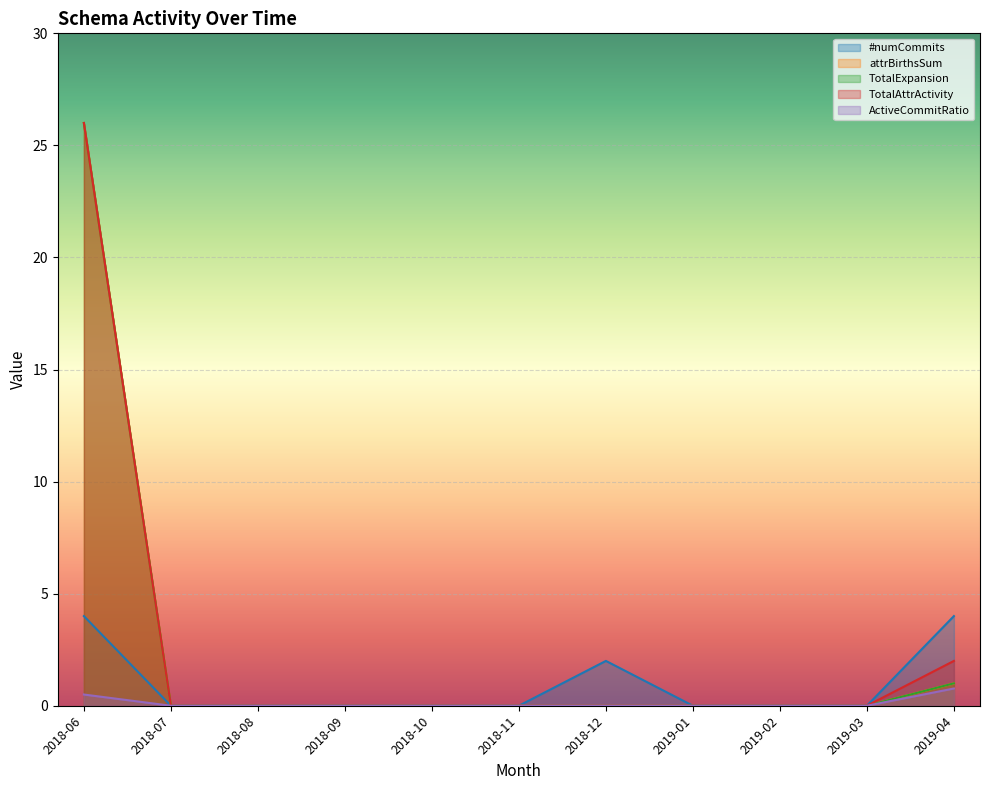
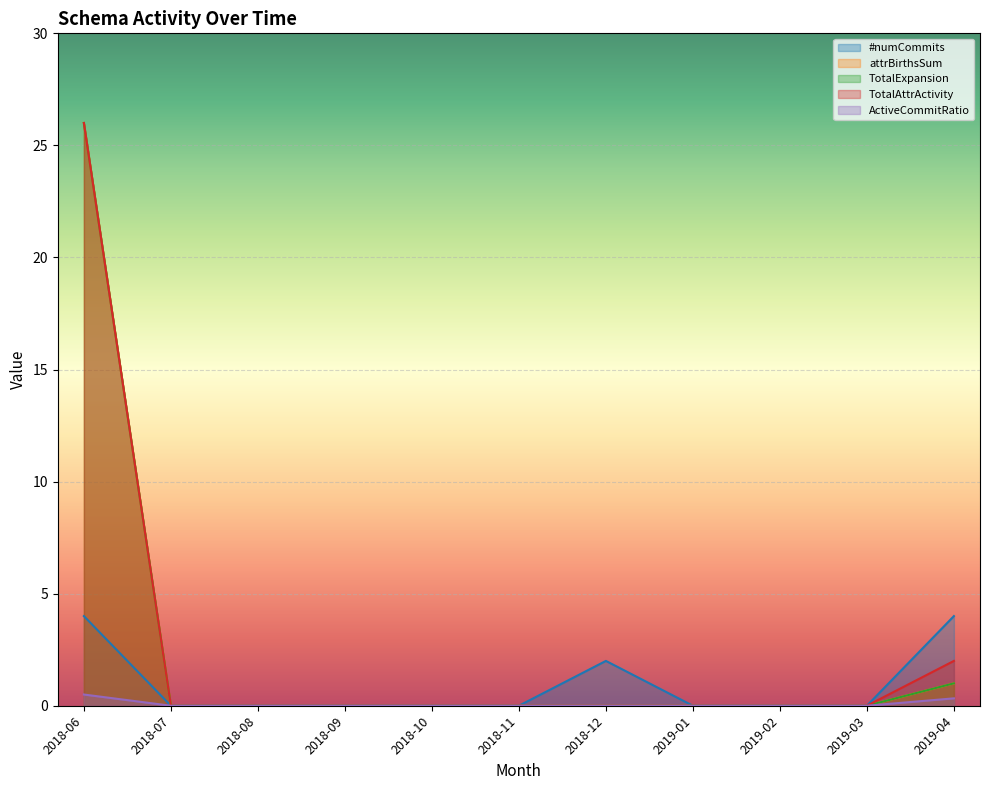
  {
    "#numCommits": {
      "2018-06": 4.0,
      "2018-12": 2.0,
      "2019-04": 4.0
    },
    "TotalExpansion": {
      "2019-04": 1.0
    },
    "TotalAttrActivity": {
      "2019-04": 2.0
    },
    "ActiveCommitRatio": {
      "2018-06": 0.5,
-     "2019-04": 0.8
+     "2019-04": 0.3
    }
  }
